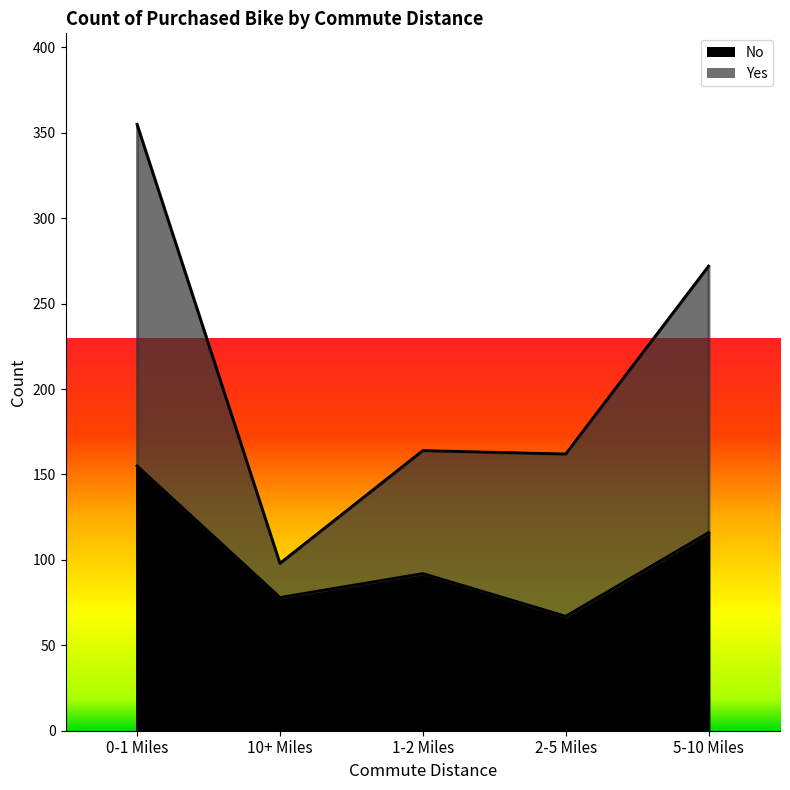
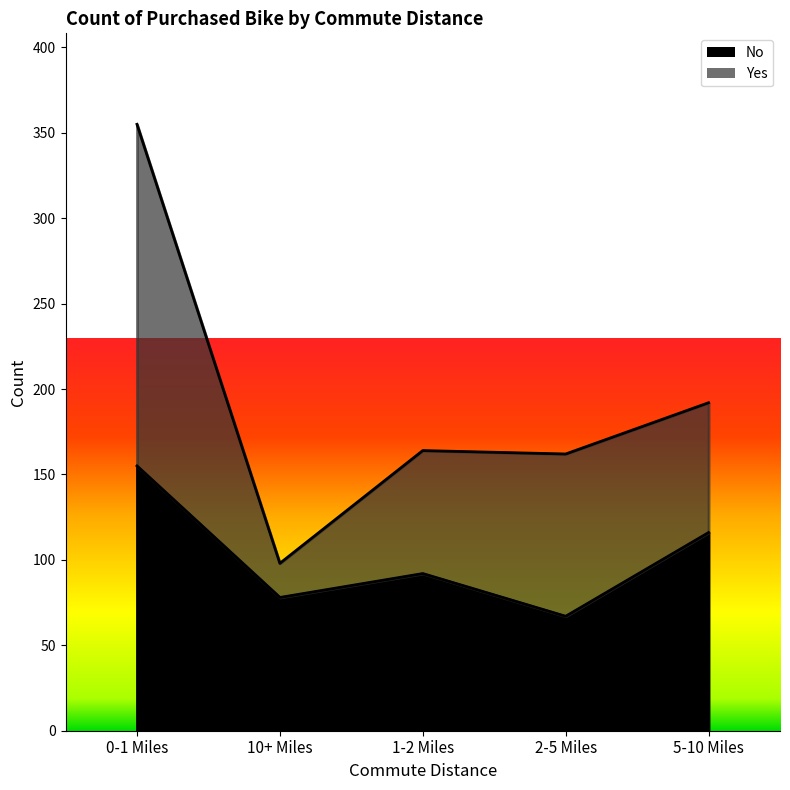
  {
    "No": {
      "0-1 Miles": 155,
      "10+ Miles": 78,
      "1-2 Miles": 92,
      "2-5 Miles": 67,
      "5-10 Miles": 116
    },
    "Yes": {
      "0-1 Miles": 200,
      "10+ Miles": 20,
      "1-2 Miles": 72,
      "2-5 Miles": 95,
-     "5-10 Miles": 156
+     "5-10 Miles": 76
    }
  }
